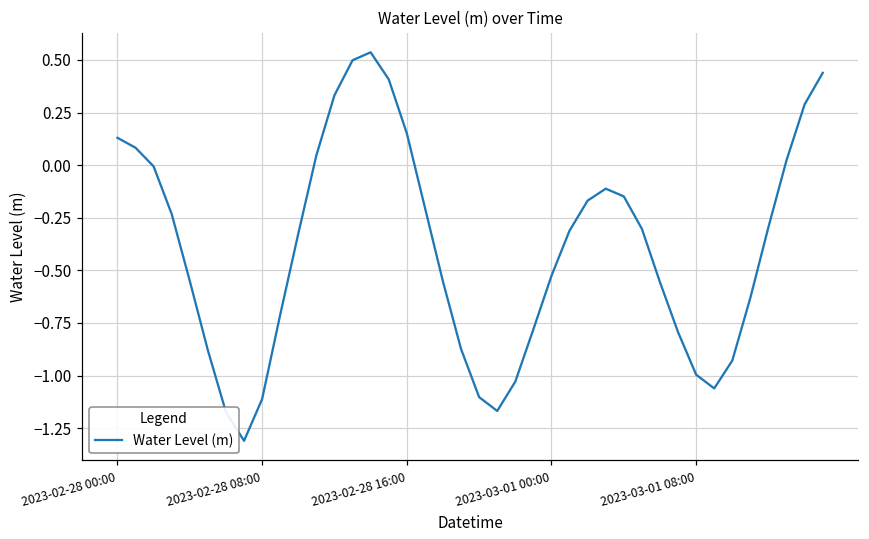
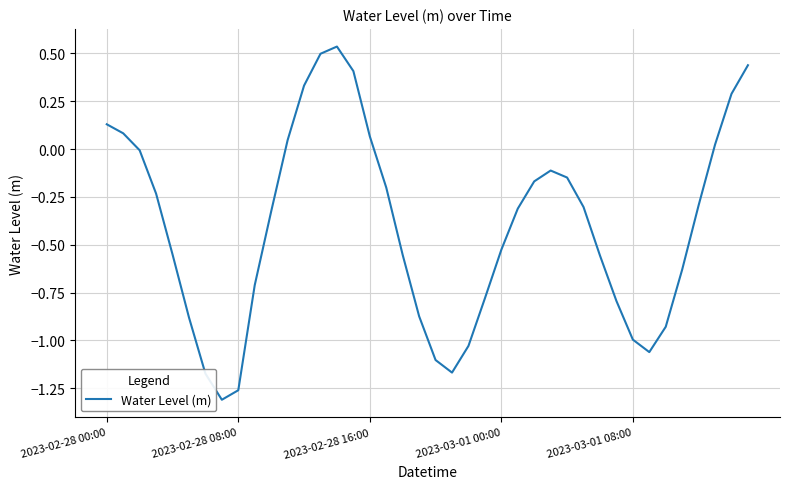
  {
    "2023-02-28 00:00": 0.13,
-   "2023-02-28 08:00": -1.11,
-   "2023-02-28 16:00": 0.15,
+   "2023-02-28 08:00": -1.26,
+   "2023-02-28 16:00": 0.07,
    "2023-03-01 00:00": -0.53,
    "2023-03-01 08:00": -1.00
  }
